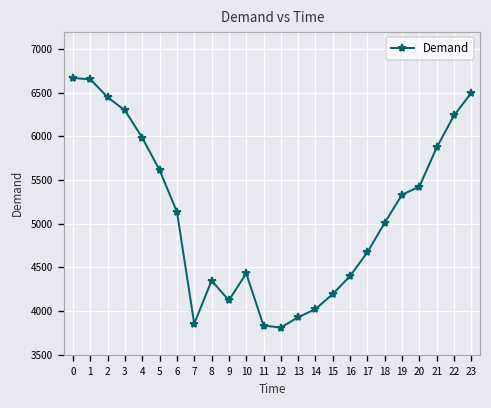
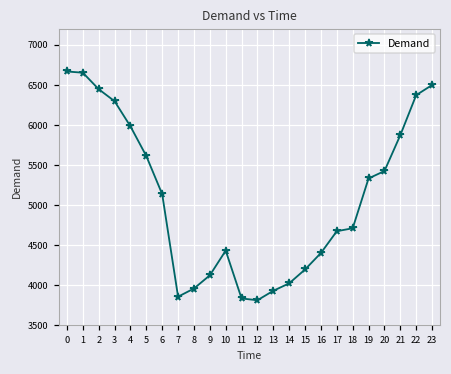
  {
    "0": 6700,
    "1": 6700,
    "2": 6400,
    "3": 6300,
    "4": 6000,
    "5": 5600,
    "6": 5100,
    "7": 3900,
-   "8": 4400,
+   "8": 4000,
    "9": 4100,
    "10": 4400,
    "11": 3800,
    "12": 3800,
    "13": 3900,
    "14": 4000,
    "15": 4200,
    "16": 4400,
    "17": 4700,
-   "18": 5000,
+   "18": 4700,
    "19": 5300,
    "20": 5400,
    "21": 5900,
-   "22": 6200,
+   "22": 6400,
    "23": 6500
  }
